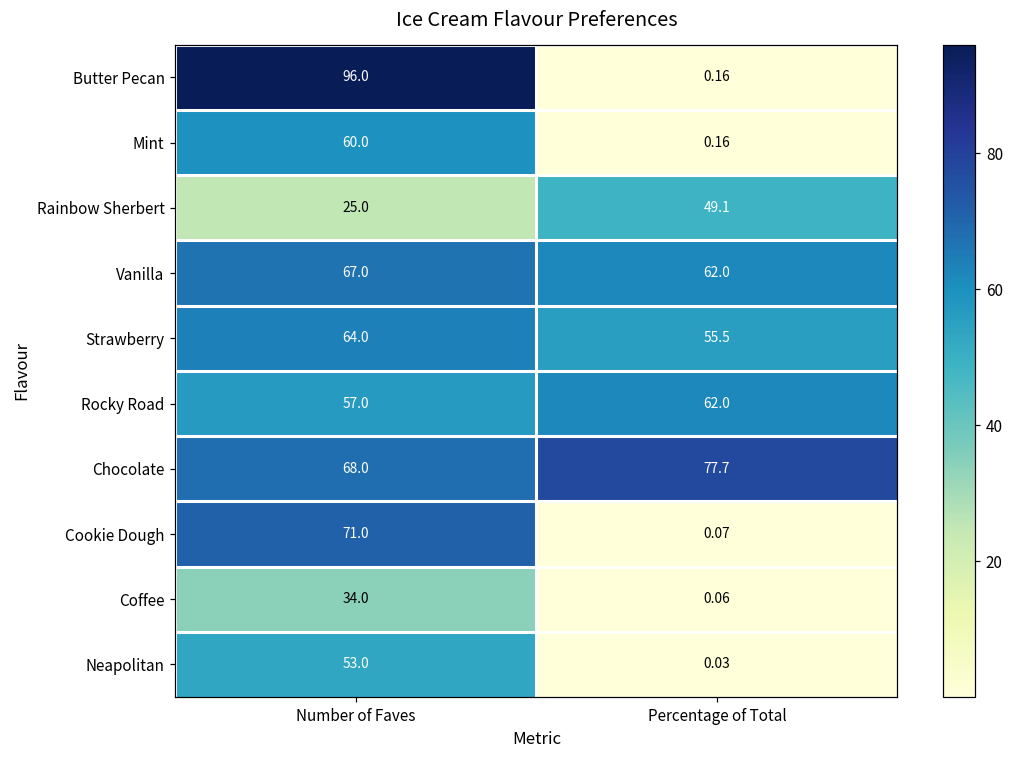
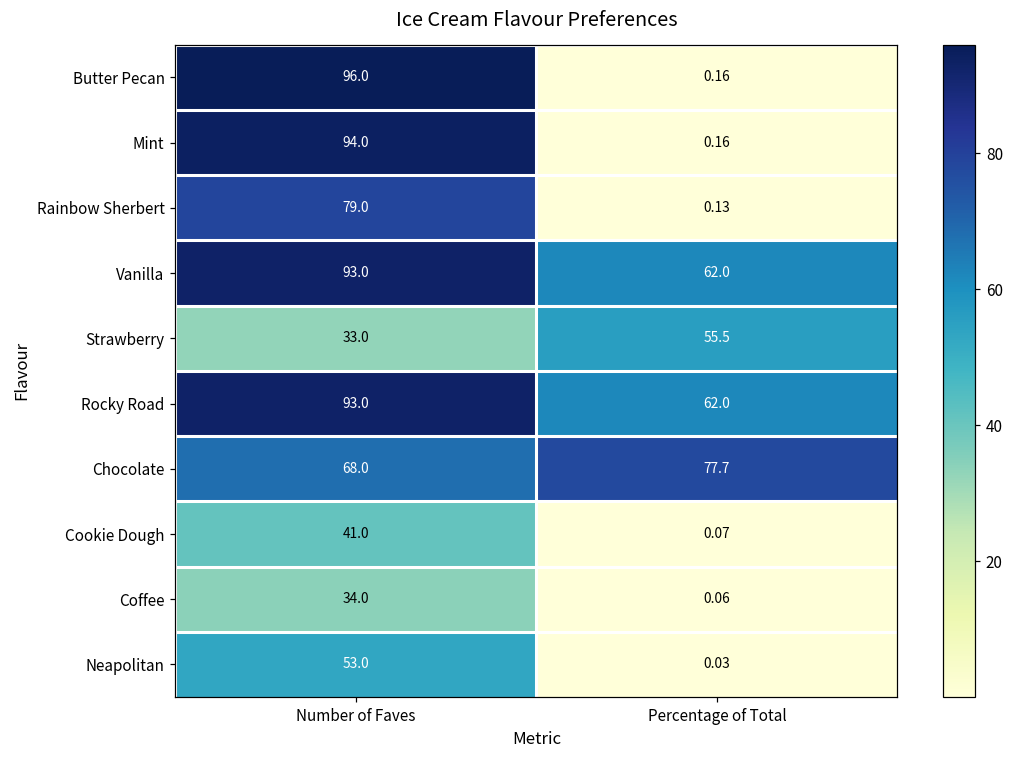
  {
    "Butter Pecan": {
      "Number of Faves": 96.0,
      "Percentage of Total": 0.16
    },
    "Mint": {
-     "Number of Faves": 60.0,
+     "Number of Faves": 94.0,
      "Percentage of Total": 0.16
    },
    "Rainbow Sherbert": {
-     "Number of Faves": 25.0,
-     "Percentage of Total": 49.1
+     "Number of Faves": 79.0,
+     "Percentage of Total": 0.13
    },
    "Vanilla": {
-     "Number of Faves": 67.0,
+     "Number of Faves": 93.0,
      "Percentage of Total": 62.0
    },
    "Strawberry": {
-     "Number of Faves": 64.0,
+     "Number of Faves": 33.0,
      "Percentage of Total": 55.5
    },
    "Rocky Road": {
-     "Number of Faves": 57.0,
+     "Number of Faves": 93.0,
      "Percentage of Total": 62.0
    },
    "Chocolate": {
      "Number of Faves": 68.0,
      "Percentage of Total": 77.7
    },
    "Cookie Dough": {
-     "Number of Faves": 71.0,
+     "Number of Faves": 41.0,
      "Percentage of Total": 0.07
    },
    "Coffee": {
      "Number of Faves": 34.0,
      "Percentage of Total": 0.06
    },
    "Neapolitan": {
      "Number of Faves": 53.0,
      "Percentage of Total": 0.03
    }
  }
